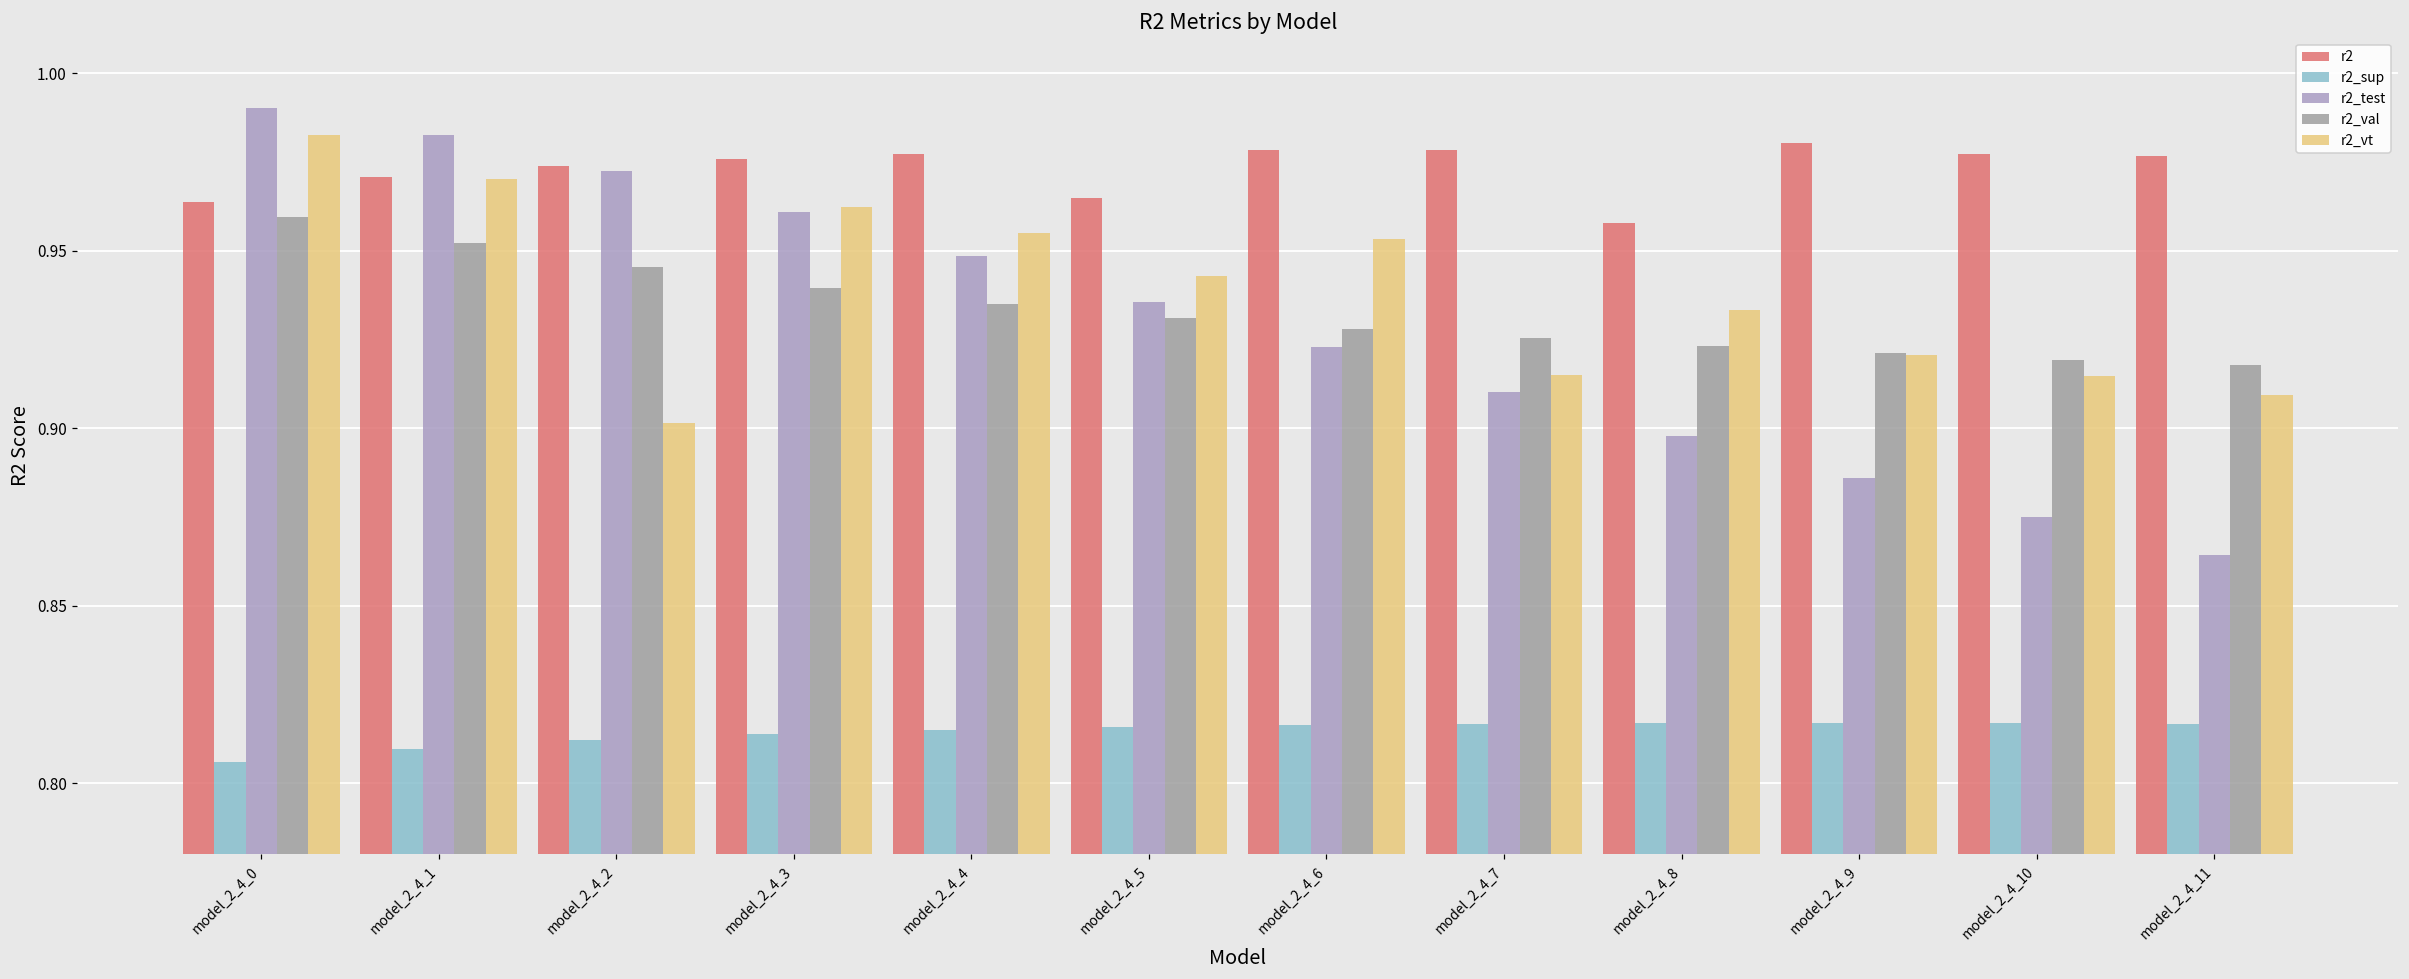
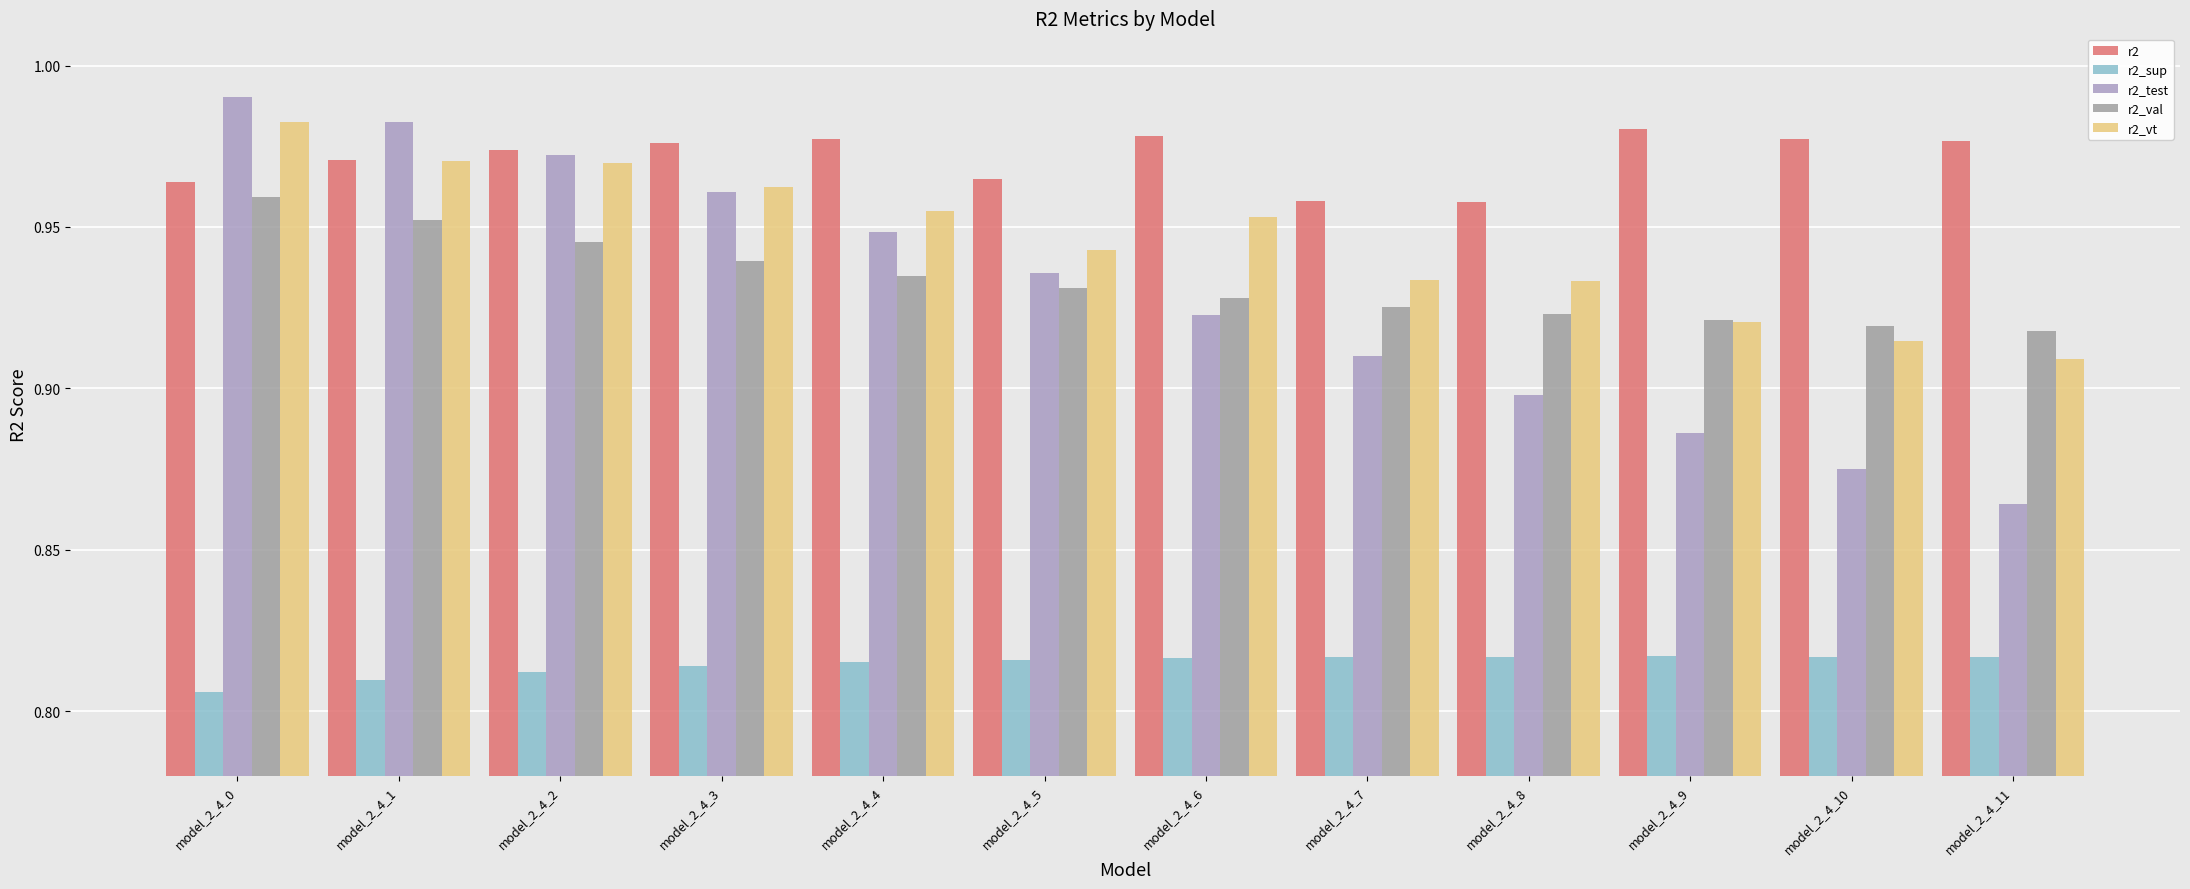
  {
    "r2": {
      "model_2_4_0": 0.964,
      "model_2_4_1": 0.971,
      "model_2_4_2": 0.974,
      "model_2_4_3": 0.976,
      "model_2_4_4": 0.977,
      "model_2_4_5": 0.965,
      "model_2_4_6": 0.978,
-     "model_2_4_7": 0.978,
+     "model_2_4_7": 0.958,
      "model_2_4_8": 0.958,
      "model_2_4_9": 0.980,
      "model_2_4_10": 0.977,
      "model_2_4_11": 0.977
    },
    "r2_vt": {
      "model_2_4_0": 0.983,
      "model_2_4_1": 0.970,
-     "model_2_4_2": 0.901,
+     "model_2_4_2": 0.970,
      "model_2_4_3": 0.962,
      "model_2_4_4": 0.955,
      "model_2_4_5": 0.943,
      "model_2_4_6": 0.953,
-     "model_2_4_7": 0.915,
+     "model_2_4_7": 0.934,
      "model_2_4_8": 0.933,
      "model_2_4_9": 0.921,
      "model_2_4_10": 0.915,
      "model_2_4_11": 0.909
    }
  }
